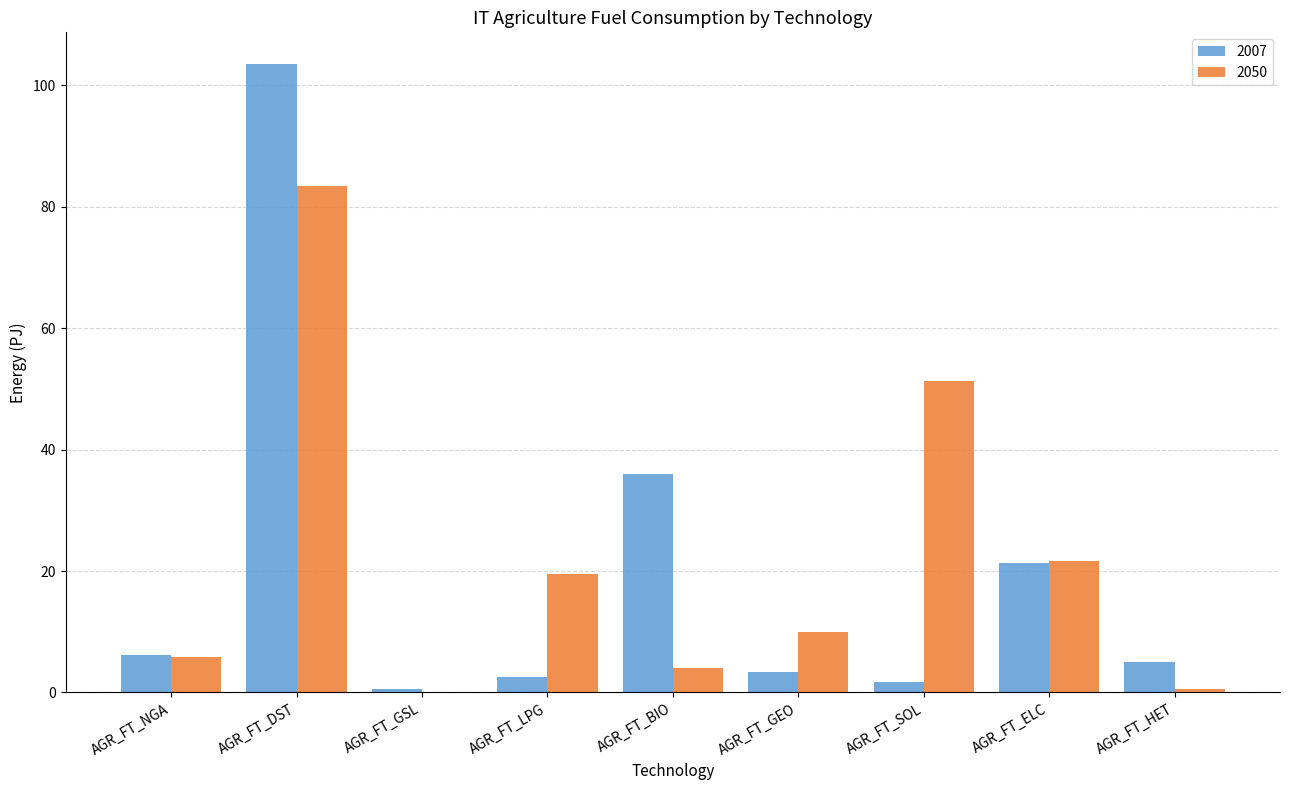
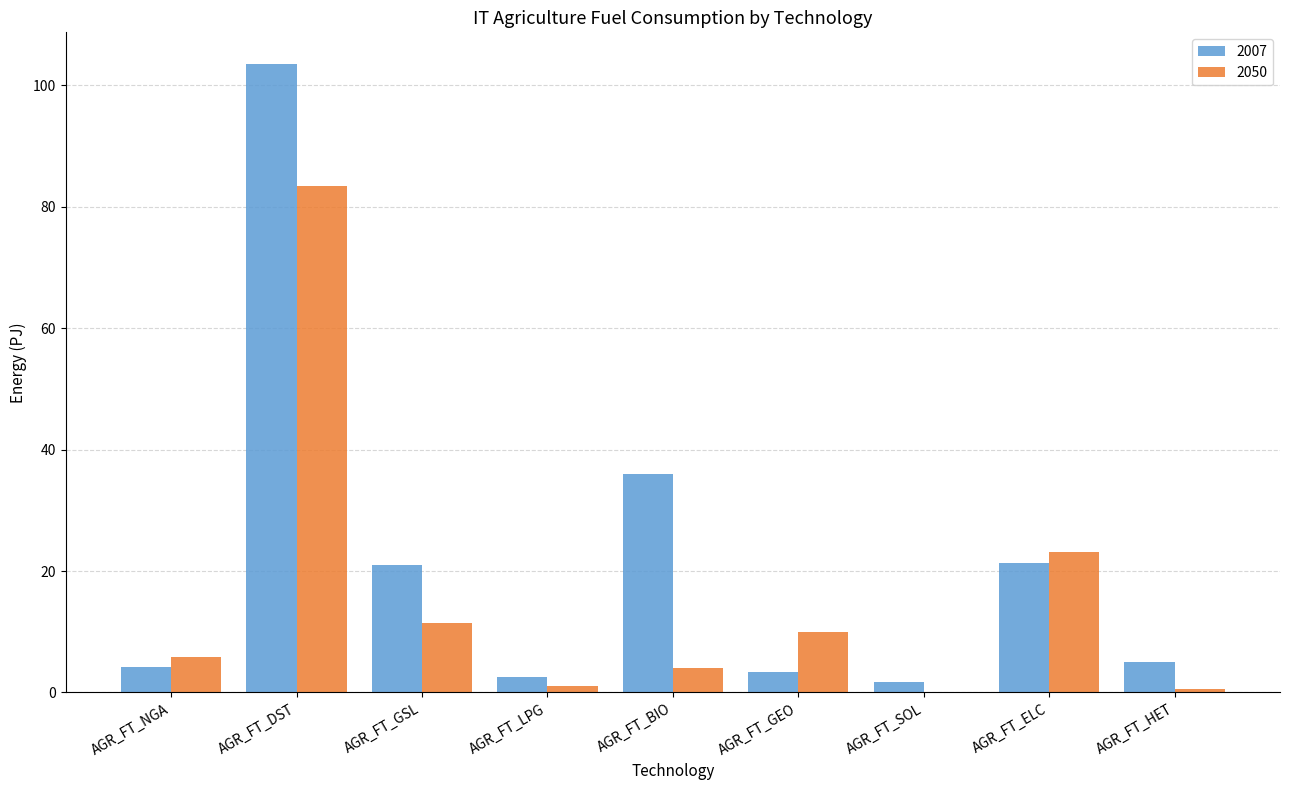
  {
    "2007": {
-     "AGR_FT_NGA": 6,
+     "AGR_FT_NGA": 4,
      "AGR_FT_DST": 104,
-     "AGR_FT_GSL": 1,
+     "AGR_FT_GSL": 21,
      "AGR_FT_LPG": 2,
      "AGR_FT_BIO": 36,
      "AGR_FT_GEO": 3,
      "AGR_FT_SOL": 2,
      "AGR_FT_ELC": 21,
      "AGR_FT_HET": 5
    },
    "2050": {
      "AGR_FT_NGA": 6,
      "AGR_FT_DST": 83,
-     "AGR_FT_GSL": 0,
-     "AGR_FT_LPG": 20,
+     "AGR_FT_GSL": 11,
+     "AGR_FT_LPG": 1,
      "AGR_FT_BIO": 4,
      "AGR_FT_GEO": 10,
-     "AGR_FT_SOL": 51,
-     "AGR_FT_ELC": 22,
+     "AGR_FT_SOL": 0,
+     "AGR_FT_ELC": 23,
      "AGR_FT_HET": 1
    }
  }
